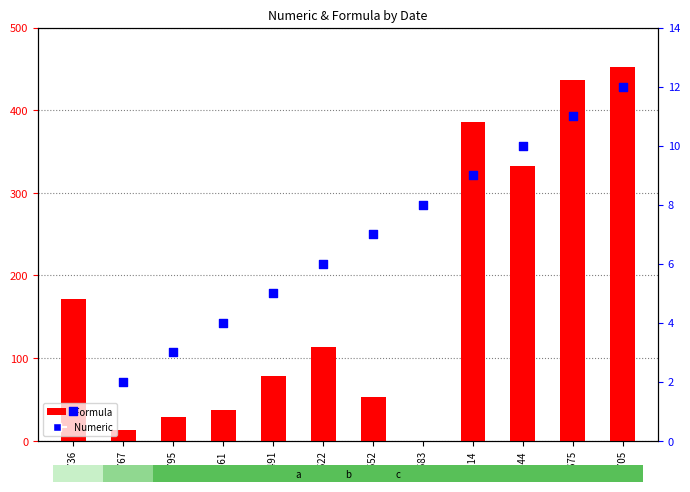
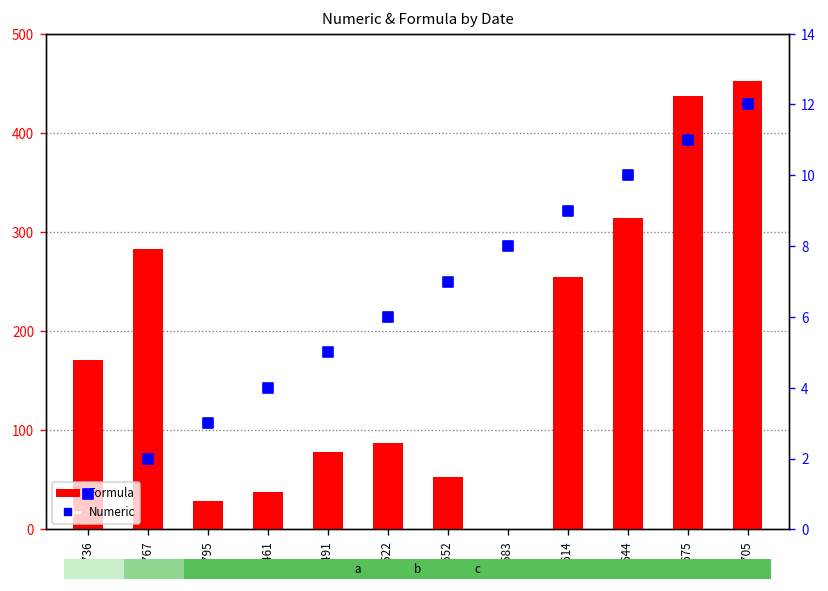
  {
    "Formula": {
      "42736": 170,
-     "42767": 10,
+     "42767": 280,
      "42795": 30,
      "42461": 40,
      "42491": 80,
-     "42522": 110,
+     "42522": 90,
      "42552": 50,
      "42583": 0,
-     "42614": 390,
-     "42644": 330,
+     "42614": 250,
+     "42644": 310,
      "42675": 440,
      "42705": 450
    }
  }
